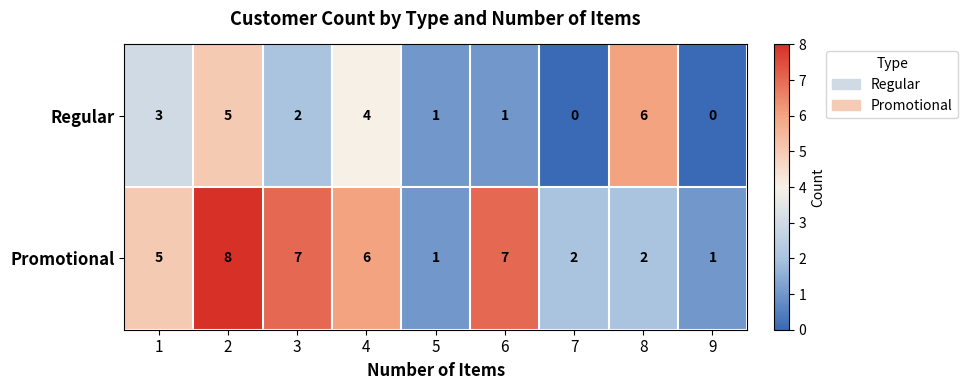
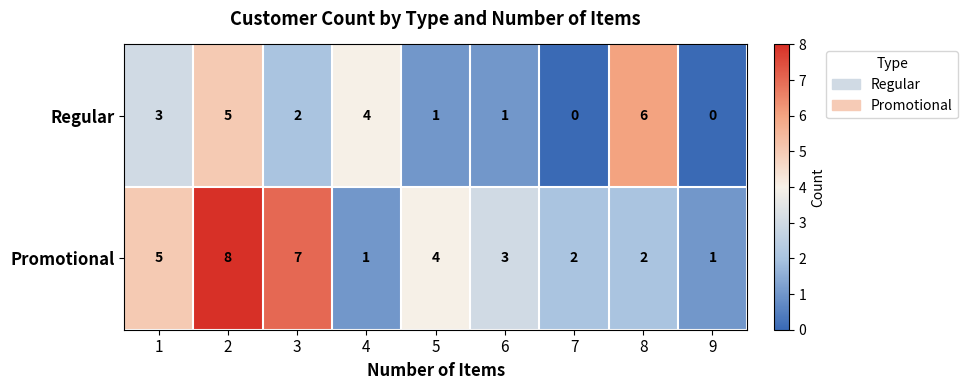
  {
    "Regular": {
      "1": 3,
      "2": 5,
      "3": 2,
      "4": 4,
      "5": 1,
      "6": 1,
      "7": 0,
      "8": 6,
      "9": 0
    },
    "Promotional": {
      "1": 5,
      "2": 8,
      "3": 7,
-     "4": 6,
-     "5": 1,
-     "6": 7,
+     "4": 1,
+     "5": 4,
+     "6": 3,
      "7": 2,
      "8": 2,
      "9": 1
    }
  }
